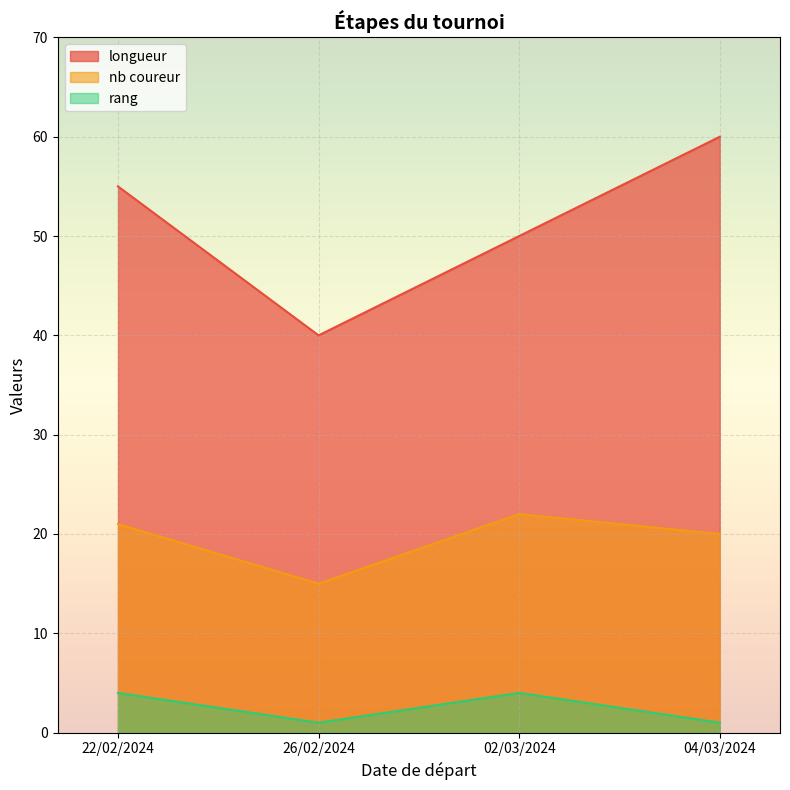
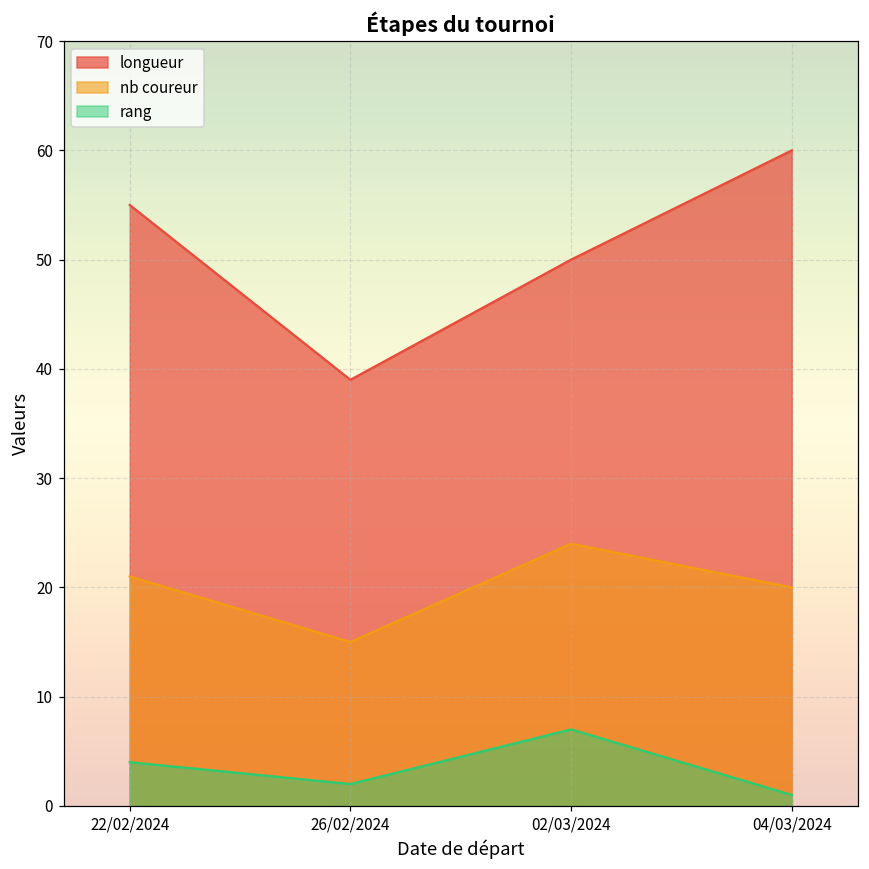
  {
    "longueur": {
      "22/02/2024": 55,
-     "26/02/2024": 40,
+     "26/02/2024": 39,
      "02/03/2024": 50,
      "04/03/2024": 60
    },
    "nb coureur": {
      "22/02/2024": 21,
      "26/02/2024": 15,
-     "02/03/2024": 22,
+     "02/03/2024": 24,
      "04/03/2024": 20
    },
    "rang": {
      "22/02/2024": 4,
-     "26/02/2024": 1,
-     "02/03/2024": 4,
+     "26/02/2024": 2,
+     "02/03/2024": 7,
      "04/03/2024": 1
    }
  }
